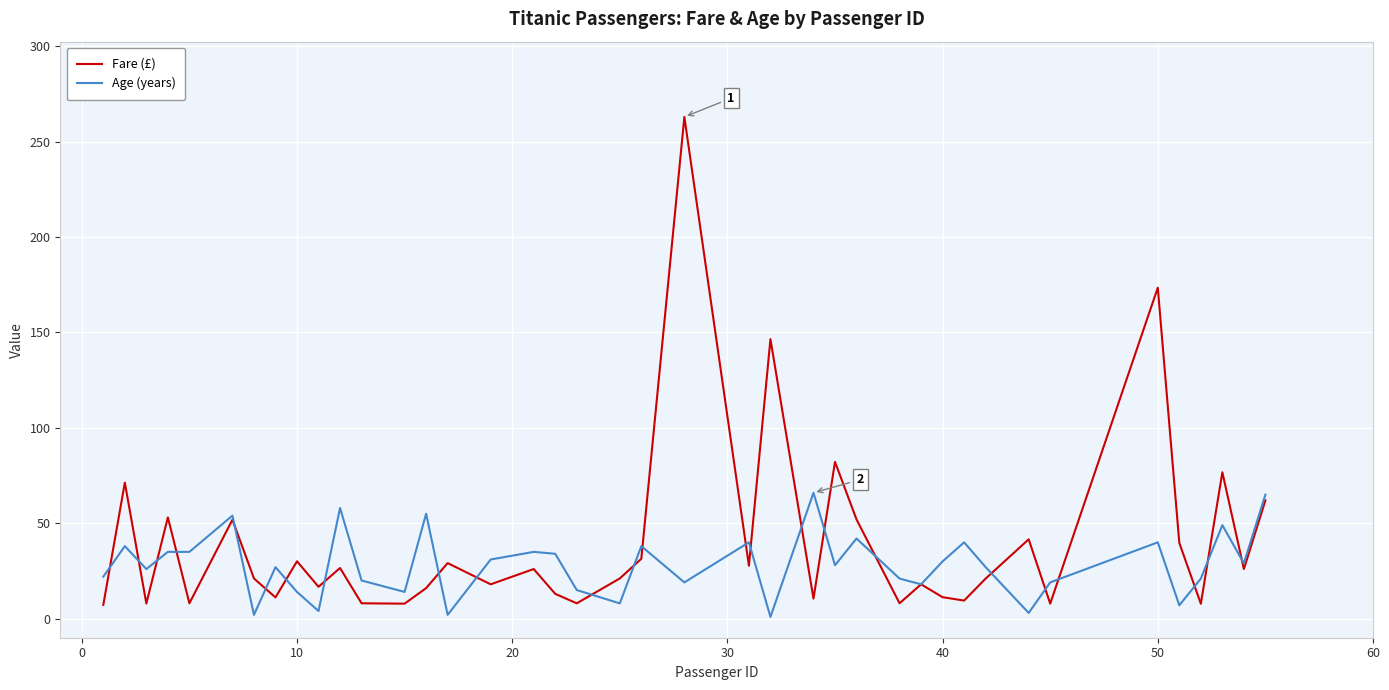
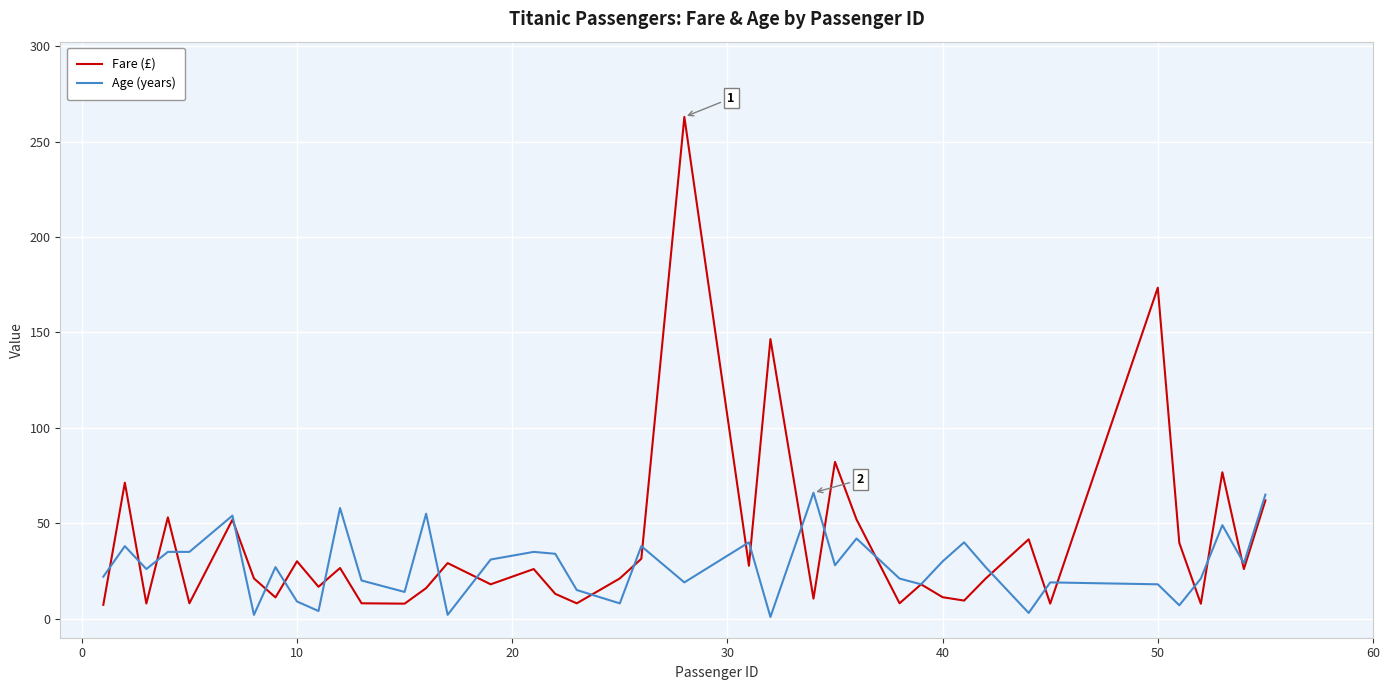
  {
    "Fare (£)": {
      "10": 30,
      "40": 11,
      "50": 174
    },
    "Age (years)": {
-     "10": 14,
+     "10": 9,
      "40": 30,
-     "50": 40
+     "50": 18
    }
  }
